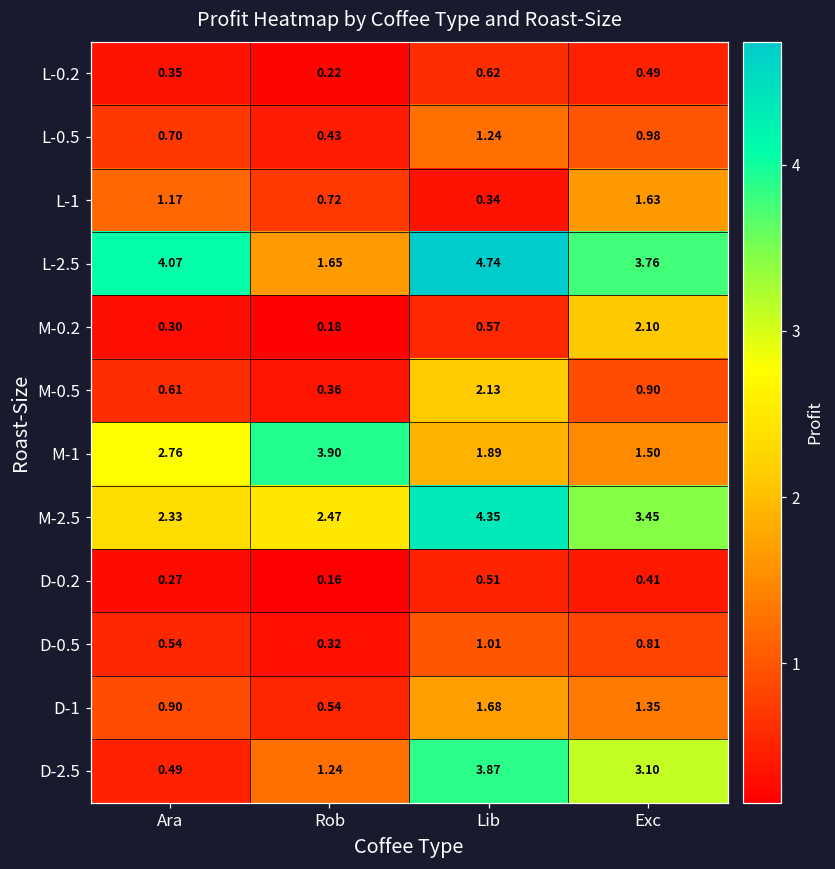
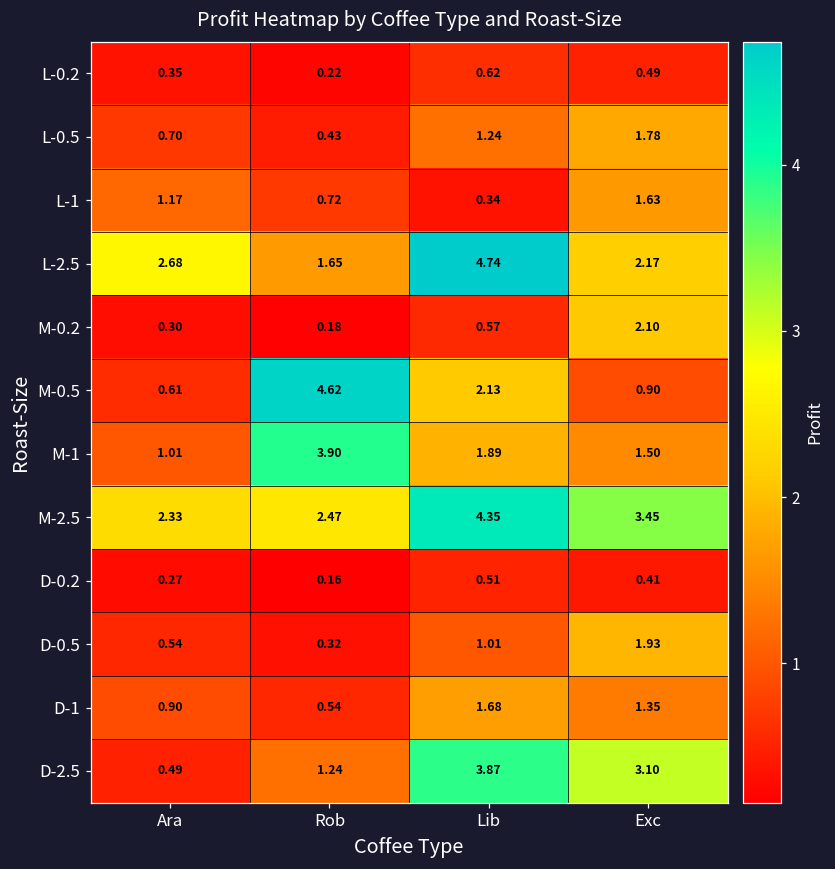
  {
    "L-0.2": {
      "Ara": 0.35,
      "Rob": 0.22,
      "Lib": 0.62,
      "Exc": 0.49
    },
    "L-0.5": {
      "Ara": 0.70,
      "Rob": 0.43,
      "Lib": 1.24,
-     "Exc": 0.98
+     "Exc": 1.78
    },
    "L-1": {
      "Ara": 1.17,
      "Rob": 0.72,
      "Lib": 0.34,
      "Exc": 1.63
    },
    "L-2.5": {
-     "Ara": 4.07,
+     "Ara": 2.68,
      "Rob": 1.65,
      "Lib": 4.74,
-     "Exc": 3.76
+     "Exc": 2.17
    },
    "M-0.2": {
      "Ara": 0.30,
      "Rob": 0.18,
      "Lib": 0.57,
      "Exc": 2.10
    },
    "M-0.5": {
      "Ara": 0.61,
-     "Rob": 0.36,
+     "Rob": 4.62,
      "Lib": 2.13,
      "Exc": 0.90
    },
    "M-1": {
-     "Ara": 2.76,
+     "Ara": 1.01,
      "Rob": 3.90,
      "Lib": 1.89,
      "Exc": 1.50
    },
    "M-2.5": {
      "Ara": 2.33,
      "Rob": 2.47,
      "Lib": 4.35,
      "Exc": 3.45
    },
    "D-0.2": {
      "Ara": 0.27,
      "Rob": 0.16,
      "Lib": 0.51,
      "Exc": 0.41
    },
    "D-0.5": {
      "Ara": 0.54,
      "Rob": 0.32,
      "Lib": 1.01,
-     "Exc": 0.81
+     "Exc": 1.93
    },
    "D-1": {
      "Ara": 0.90,
      "Rob": 0.54,
      "Lib": 1.68,
      "Exc": 1.35
    },
    "D-2.5": {
      "Ara": 0.49,
      "Rob": 1.24,
      "Lib": 3.87,
      "Exc": 3.10
    }
  }
